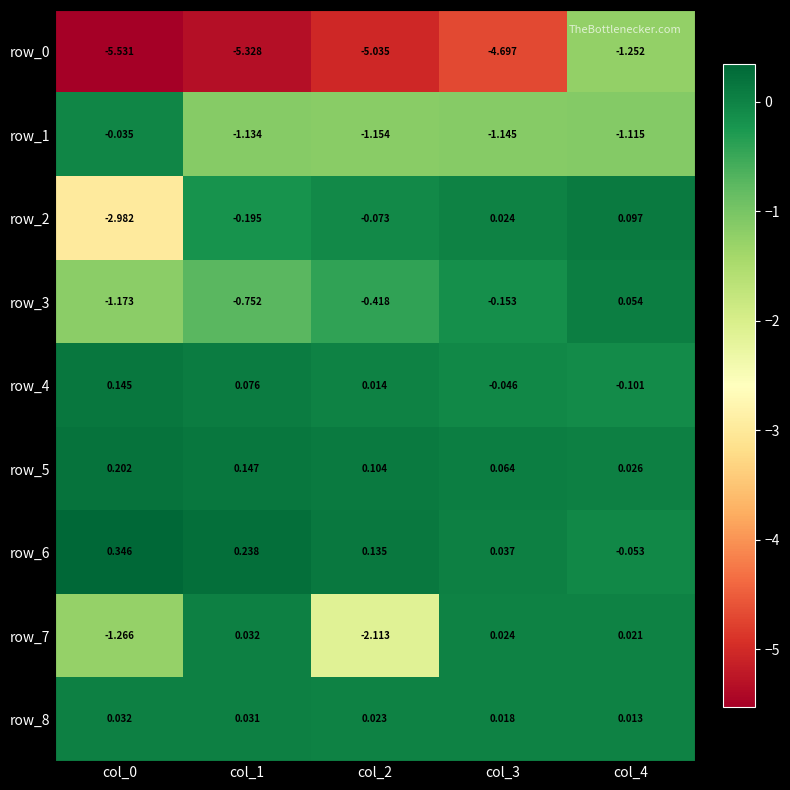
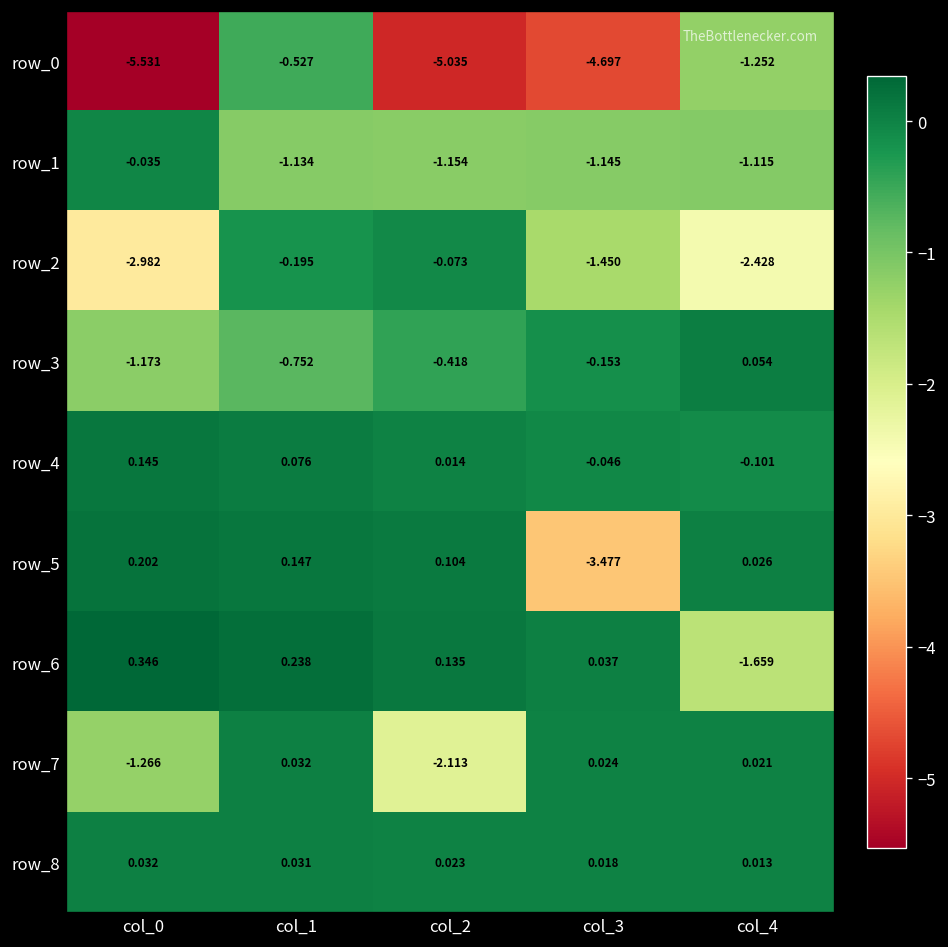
  {
    "row_0": {
      "col_0": -5.531,
-     "col_1": -5.328,
+     "col_1": -0.527,
      "col_2": -5.035,
      "col_3": -4.697
    },
    "row_1": {
      "col_0": -0.035,
      "col_1": -1.134,
      "col_2": -1.154,
      "col_3": -1.145,
      "col_4": -1.115
    },
    "row_2": {
      "col_0": -2.982,
      "col_1": -0.195,
      "col_2": -0.073,
-     "col_3": 0.024,
-     "col_4": 0.097
+     "col_3": -1.450,
+     "col_4": -2.428
    },
    "row_3": {
      "col_0": -1.173,
      "col_1": -0.752,
      "col_2": -0.418,
      "col_3": -0.153,
      "col_4": 0.054
    },
    "row_4": {
      "col_0": 0.145,
      "col_1": 0.076,
      "col_2": 0.014,
      "col_3": -0.046,
      "col_4": -0.101
    },
    "row_5": {
      "col_0": 0.202,
      "col_1": 0.147,
      "col_2": 0.104,
-     "col_3": 0.064,
+     "col_3": -3.477,
      "col_4": 0.026
    },
    "row_6": {
      "col_0": 0.346,
      "col_1": 0.238,
      "col_2": 0.135,
      "col_3": 0.037,
-     "col_4": -0.053
+     "col_4": -1.659
    },
    "row_7": {
      "col_0": -1.266,
      "col_1": 0.032,
      "col_2": -2.113,
      "col_3": 0.024,
      "col_4": 0.021
    },
    "row_8": {
      "col_0": 0.032,
      "col_1": 0.031,
      "col_2": 0.023,
      "col_3": 0.018,
      "col_4": 0.013
    }
  }
